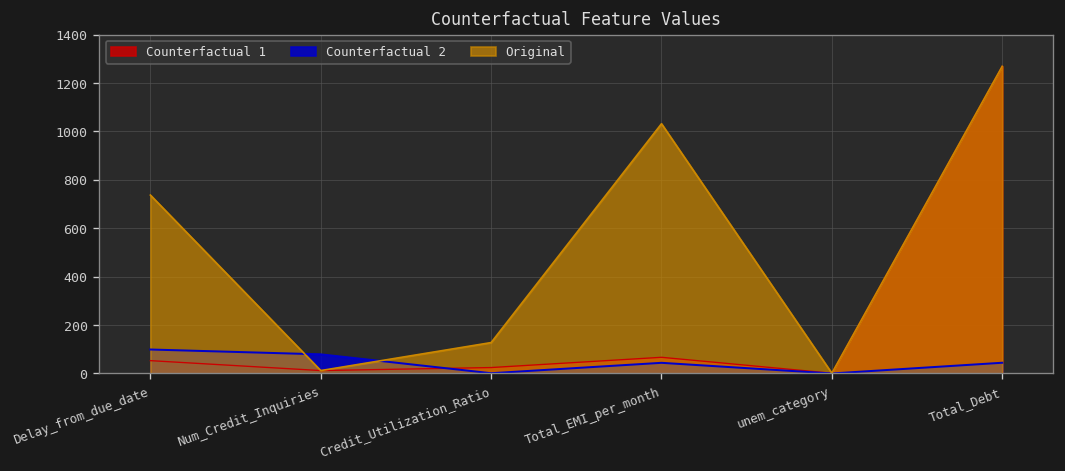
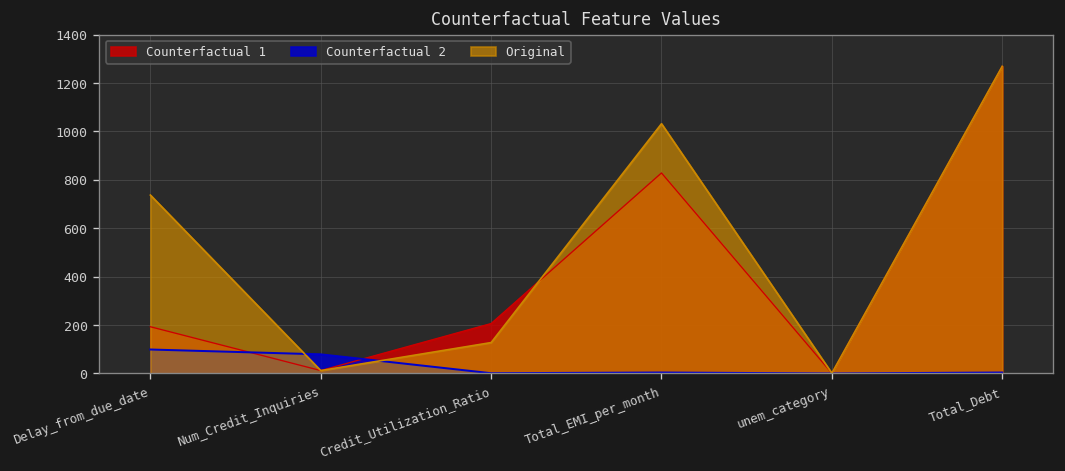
  {
    "Counterfactual 1": {
-     "Delay_from_due_date": 50,
-     "Credit_Utilization_Ratio": 20,
-     "Total_EMI_per_month": 70
+     "Delay_from_due_date": 190,
+     "Credit_Utilization_Ratio": 210,
+     "Total_EMI_per_month": 830
    },
    "Counterfactual 2": {
      "Delay_from_due_date": 100,
      "Num_Credit_Inquiries": 80,
      "Credit_Utilization_Ratio": 0,
-     "Total_EMI_per_month": 40,
-     "Total_Debt": 40
+     "Total_EMI_per_month": 0,
+     "Total_Debt": 0
    },
    "Original": {
      "Delay_from_due_date": 740,
      "Credit_Utilization_Ratio": 130,
      "Total_EMI_per_month": 1030
    }
  }
